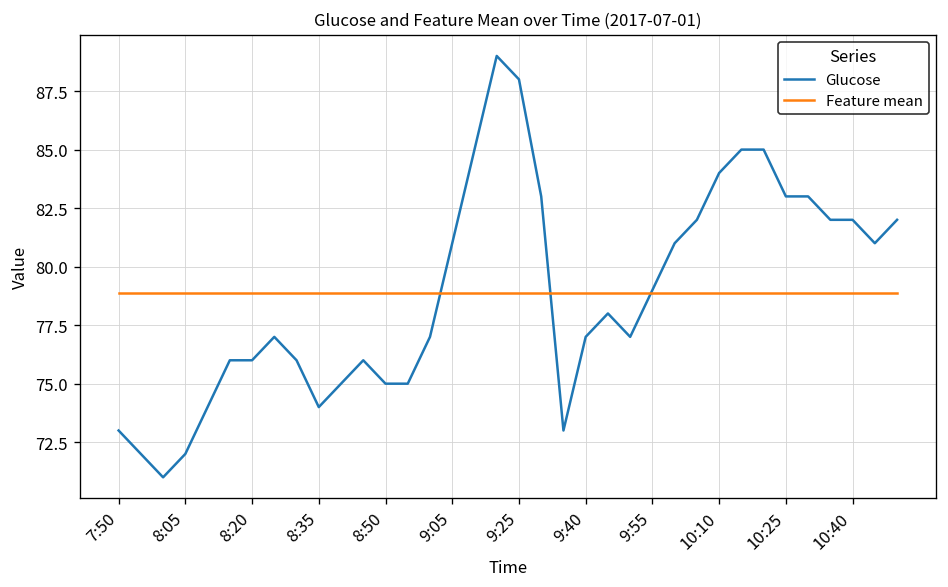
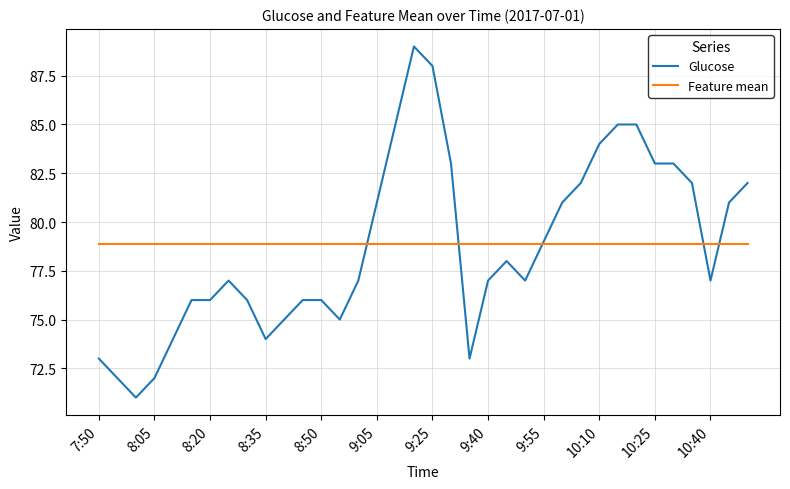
  {
    "Glucose": {
      "7:50": 73,
      "8:05": 72,
      "8:20": 76,
      "8:35": 74,
-     "8:50": 75,
+     "8:50": 76,
      "9:05": 81,
      "9:25": 88,
      "9:40": 77,
      "9:55": 79,
      "10:10": 84,
      "10:25": 83,
-     "10:40": 82
+     "10:40": 77
    },
    "Feature mean": {
      "7:50": 78.9,
      "8:05": 78.9,
      "8:20": 78.9,
      "8:35": 78.9,
      "8:50": 78.9,
      "9:05": 78.9,
      "9:25": 78.9,
      "9:40": 78.9,
      "9:55": 78.9,
      "10:10": 78.9,
      "10:25": 78.9,
      "10:40": 78.9
    }
  }
